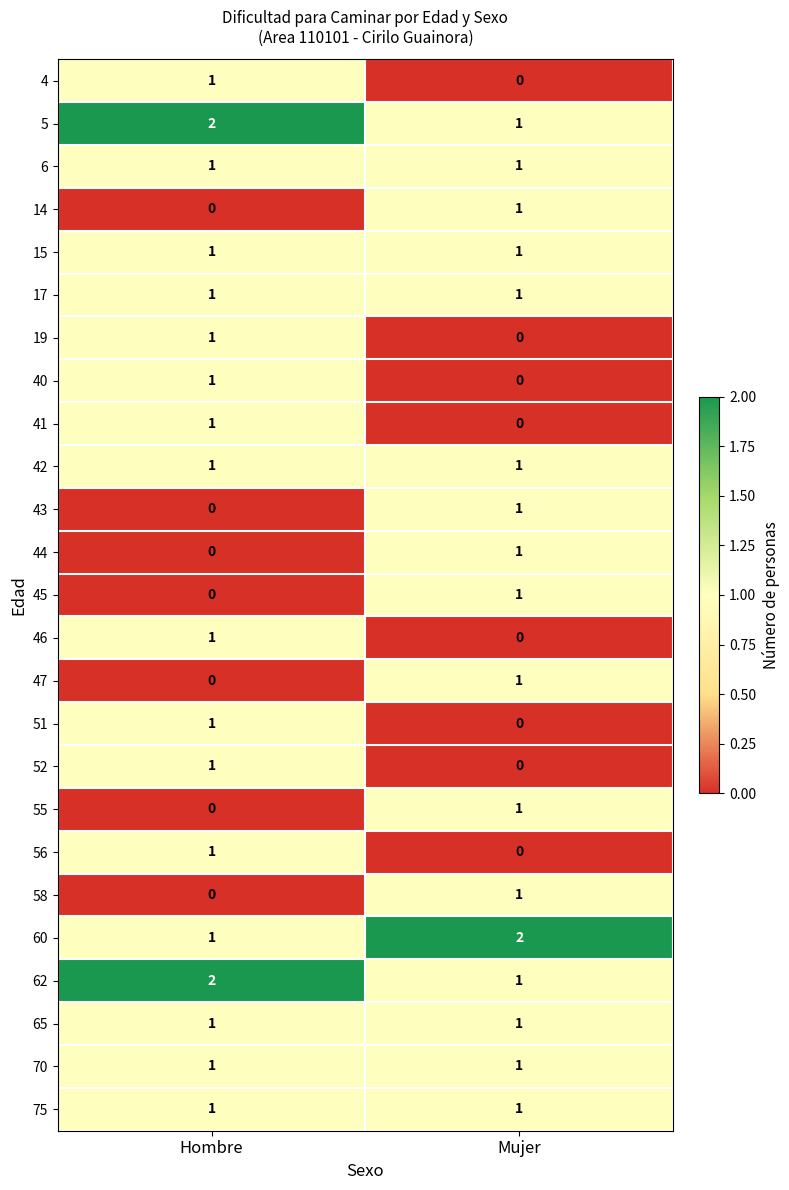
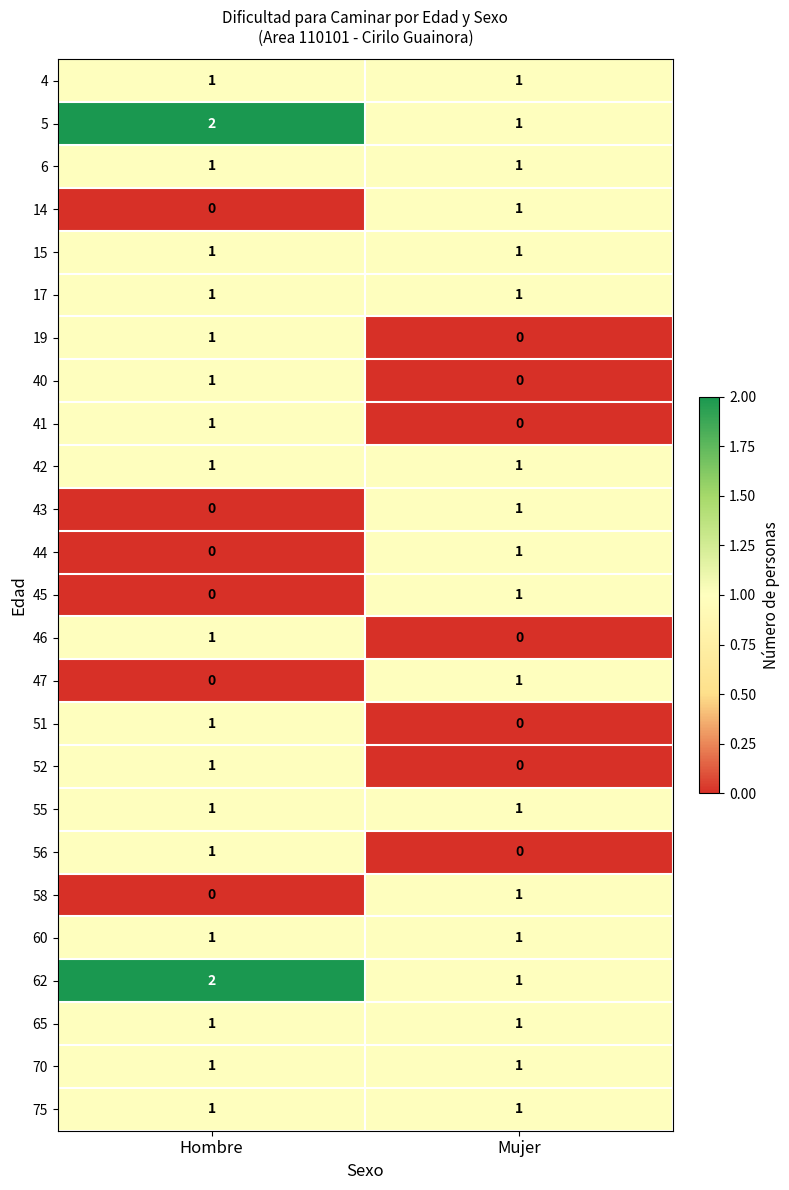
  {
    "4": {
      "Hombre": 1,
-     "Mujer": 0
+     "Mujer": 1
    },
    "5": {
      "Hombre": 2,
      "Mujer": 1
    },
    "6": {
      "Hombre": 1,
      "Mujer": 1
    },
    "14": {
      "Hombre": 0,
      "Mujer": 1
    },
    "15": {
      "Hombre": 1,
      "Mujer": 1
    },
    "17": {
      "Hombre": 1,
      "Mujer": 1
    },
    "19": {
      "Hombre": 1,
      "Mujer": 0
    },
    "40": {
      "Hombre": 1,
      "Mujer": 0
    },
    "41": {
      "Hombre": 1,
      "Mujer": 0
    },
    "42": {
      "Hombre": 1,
      "Mujer": 1
    },
    "43": {
      "Hombre": 0,
      "Mujer": 1
    },
    "44": {
      "Hombre": 0,
      "Mujer": 1
    },
    "45": {
      "Hombre": 0,
      "Mujer": 1
    },
    "46": {
      "Hombre": 1,
      "Mujer": 0
    },
    "47": {
      "Hombre": 0,
      "Mujer": 1
    },
    "51": {
      "Hombre": 1,
      "Mujer": 0
    },
    "52": {
      "Hombre": 1,
      "Mujer": 0
    },
    "55": {
-     "Hombre": 0,
+     "Hombre": 1,
      "Mujer": 1
    },
    "56": {
      "Hombre": 1,
      "Mujer": 0
    },
    "58": {
      "Hombre": 0,
      "Mujer": 1
    },
    "60": {
      "Hombre": 1,
-     "Mujer": 2
+     "Mujer": 1
    },
    "62": {
      "Hombre": 2,
      "Mujer": 1
    },
    "65": {
      "Hombre": 1,
      "Mujer": 1
    },
    "70": {
      "Hombre": 1,
      "Mujer": 1
    },
    "75": {
      "Hombre": 1,
      "Mujer": 1
    }
  }
